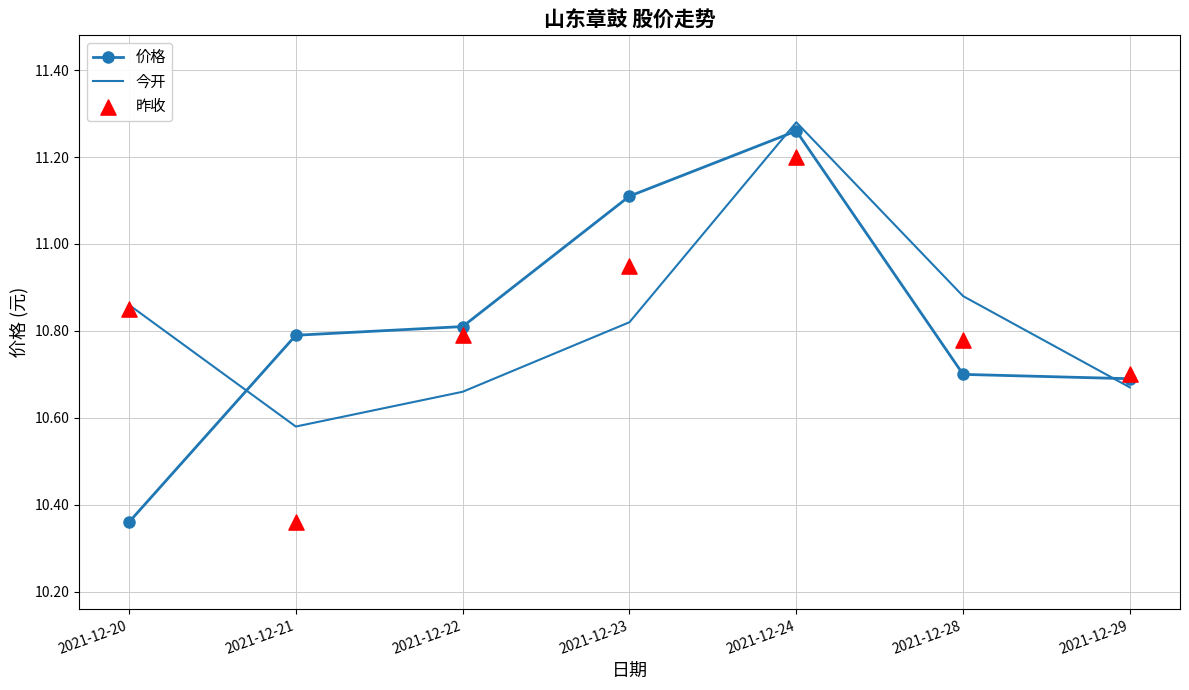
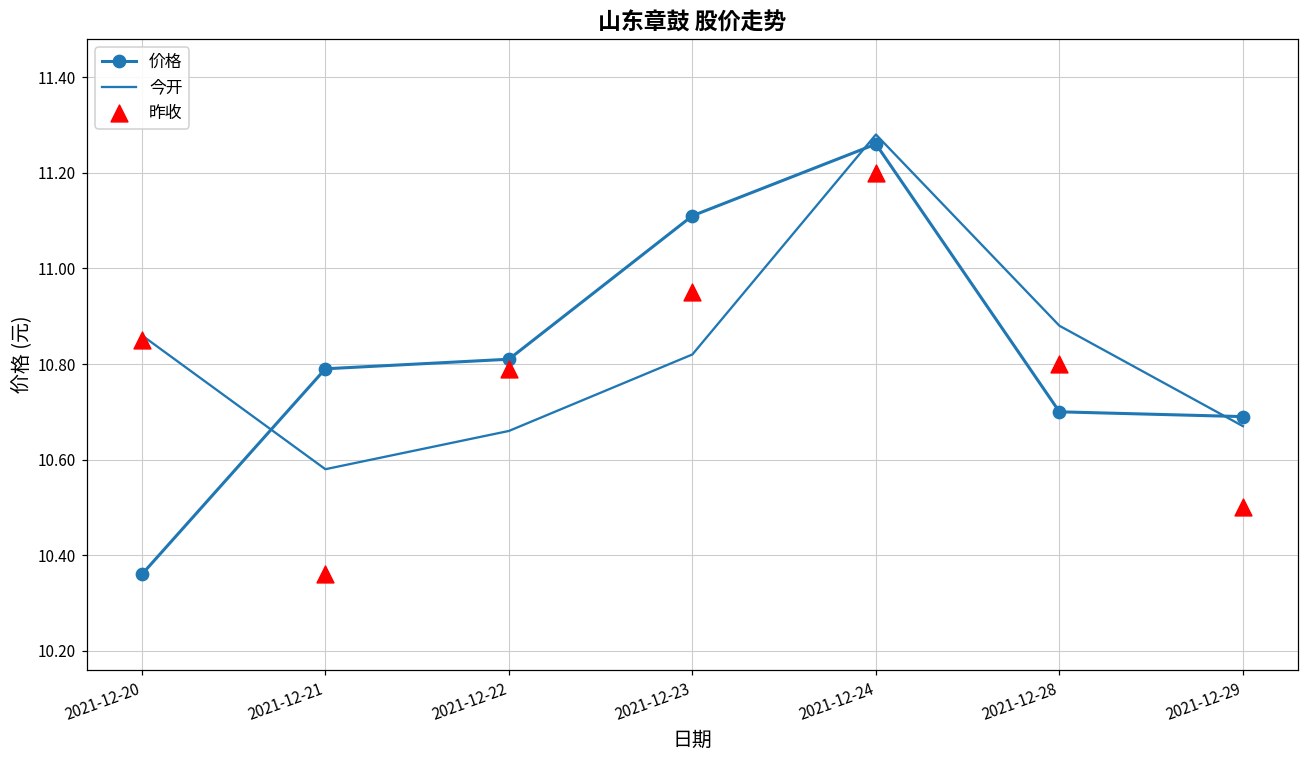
  {
    "昨收": {
-     "2021-12-28": 10.78,
-     "2021-12-29": 10.7
+     "2021-12-28": 10.80,
+     "2021-12-29": 10.5
    }
  }
